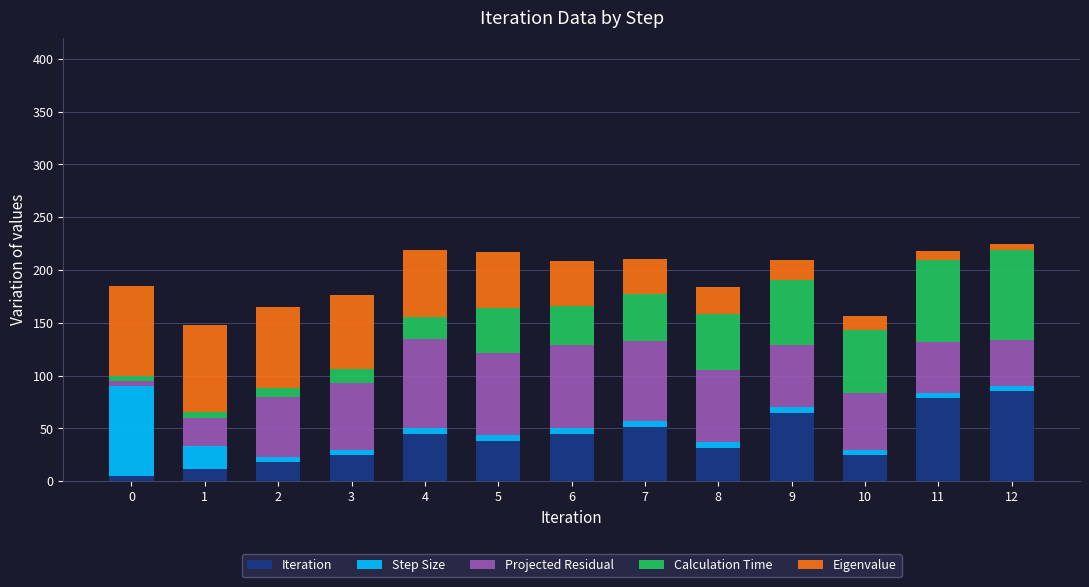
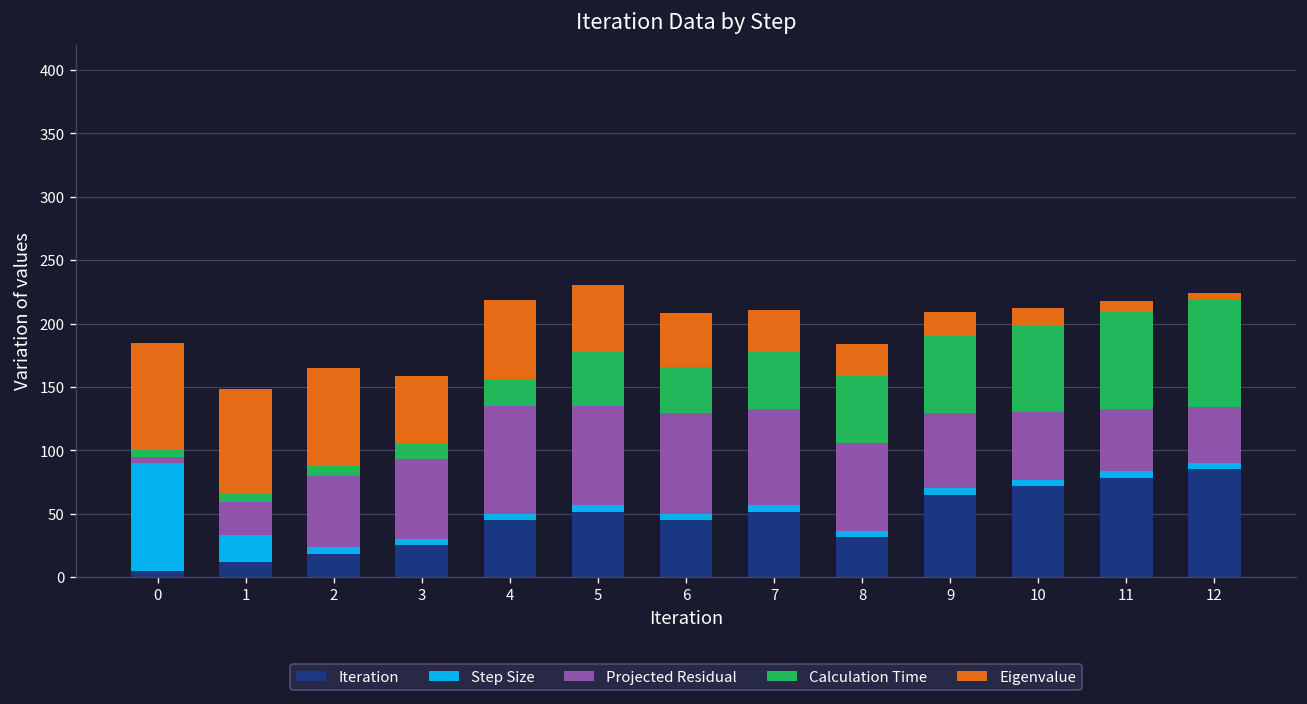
  {
    "Iteration": {
      "0": 5,
      "1": 12,
      "2": 18,
      "3": 25,
      "4": 45,
-     "5": 38,
+     "5": 52,
      "6": 45,
      "7": 52,
      "8": 32,
      "9": 65,
-     "10": 25,
+     "10": 72,
      "11": 78,
      "12": 85
    },
    "Step Size": {
      "0": 85,
      "1": 21,
      "2": 5,
      "3": 5,
      "4": 5,
      "5": 5,
      "6": 5,
      "7": 5,
      "8": 5,
      "9": 5,
      "10": 5,
      "11": 5,
      "12": 5
    },
    "Projected Residual": {
      "0": 5,
      "1": 26,
      "2": 57,
      "3": 63,
      "4": 85,
      "5": 78,
      "6": 79,
      "7": 76,
      "8": 69,
      "9": 59,
      "10": 53,
      "11": 49,
      "12": 44
    },
    "Calculation Time": {
      "0": 5,
      "1": 6,
      "2": 8,
      "3": 13,
      "4": 21,
      "5": 43,
      "6": 37,
      "7": 45,
      "8": 53,
      "9": 61,
-     "10": 59,
+     "10": 69,
      "11": 77,
      "12": 85
    },
    "Eigenvalue": {
      "0": 85,
      "1": 83,
      "2": 77,
-     "3": 71,
+     "3": 53,
      "4": 63,
      "5": 53,
      "6": 42,
      "7": 34,
      "8": 25,
      "9": 19,
      "10": 13,
      "11": 9,
      "12": 5
    }
  }
